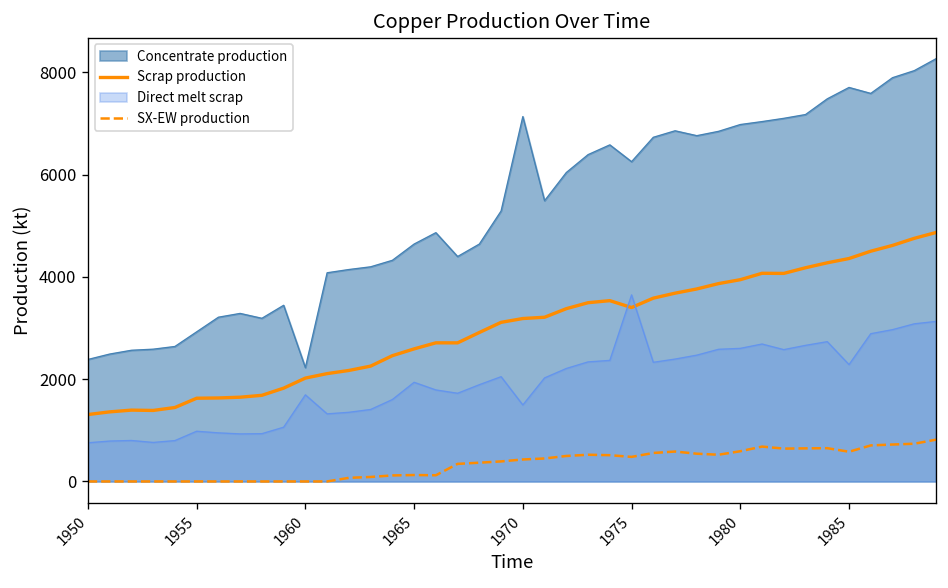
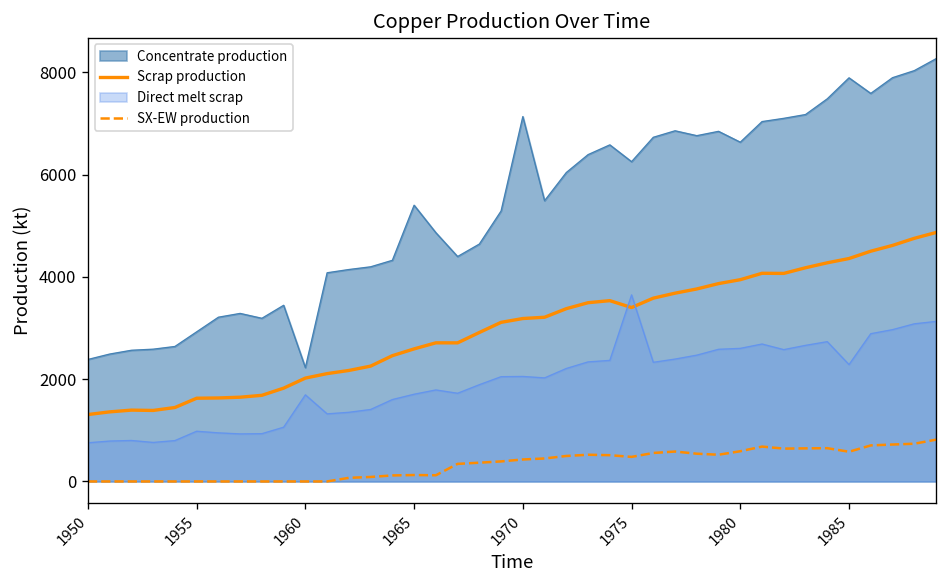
  {
    "Concentrate production": {
      "1950": 2400,
      "1955": 2900,
      "1960": 2200,
-     "1965": 4600,
+     "1965": 5400,
      "1970": 7100,
      "1975": 6300,
-     "1980": 7000,
-     "1985": 7700
+     "1980": 6600,
+     "1985": 7900
    },
    "Direct melt scrap": {
      "1950": 800,
      "1955": 1000,
      "1960": 1700,
-     "1965": 1900,
-     "1970": 1500,
+     "1965": 1700,
+     "1970": 2100,
      "1975": 3600,
      "1980": 2600,
      "1985": 2300
    }
  }
